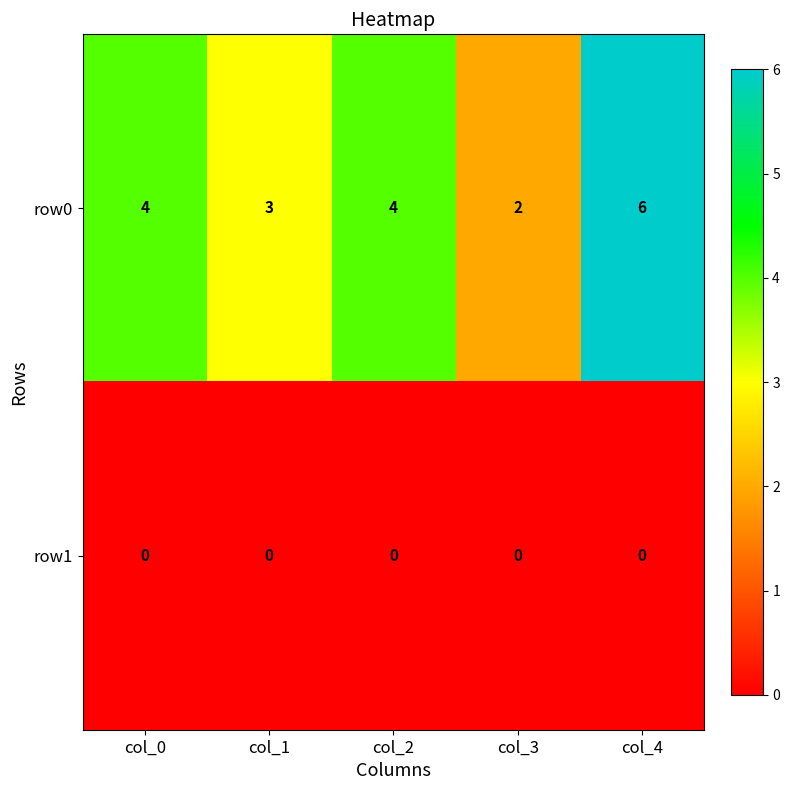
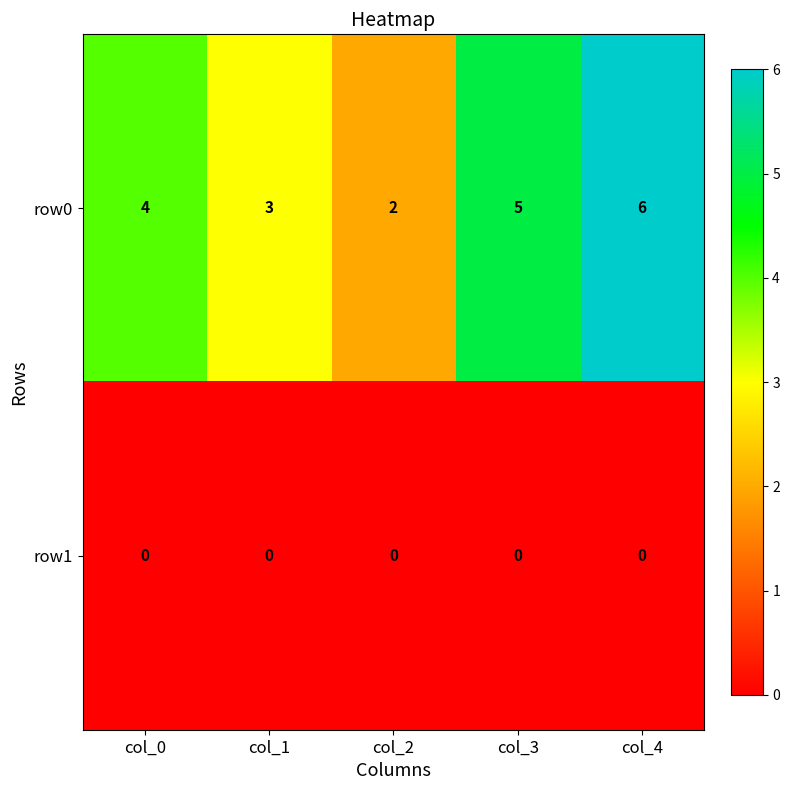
  {
    "row0": {
      "col_0": 4,
      "col_1": 3,
-     "col_2": 4,
-     "col_3": 2,
+     "col_2": 2,
+     "col_3": 5,
      "col_4": 6
    },
    "row1": {
      "col_0": 0,
      "col_1": 0,
      "col_2": 0,
      "col_3": 0,
      "col_4": 0
    }
  }
